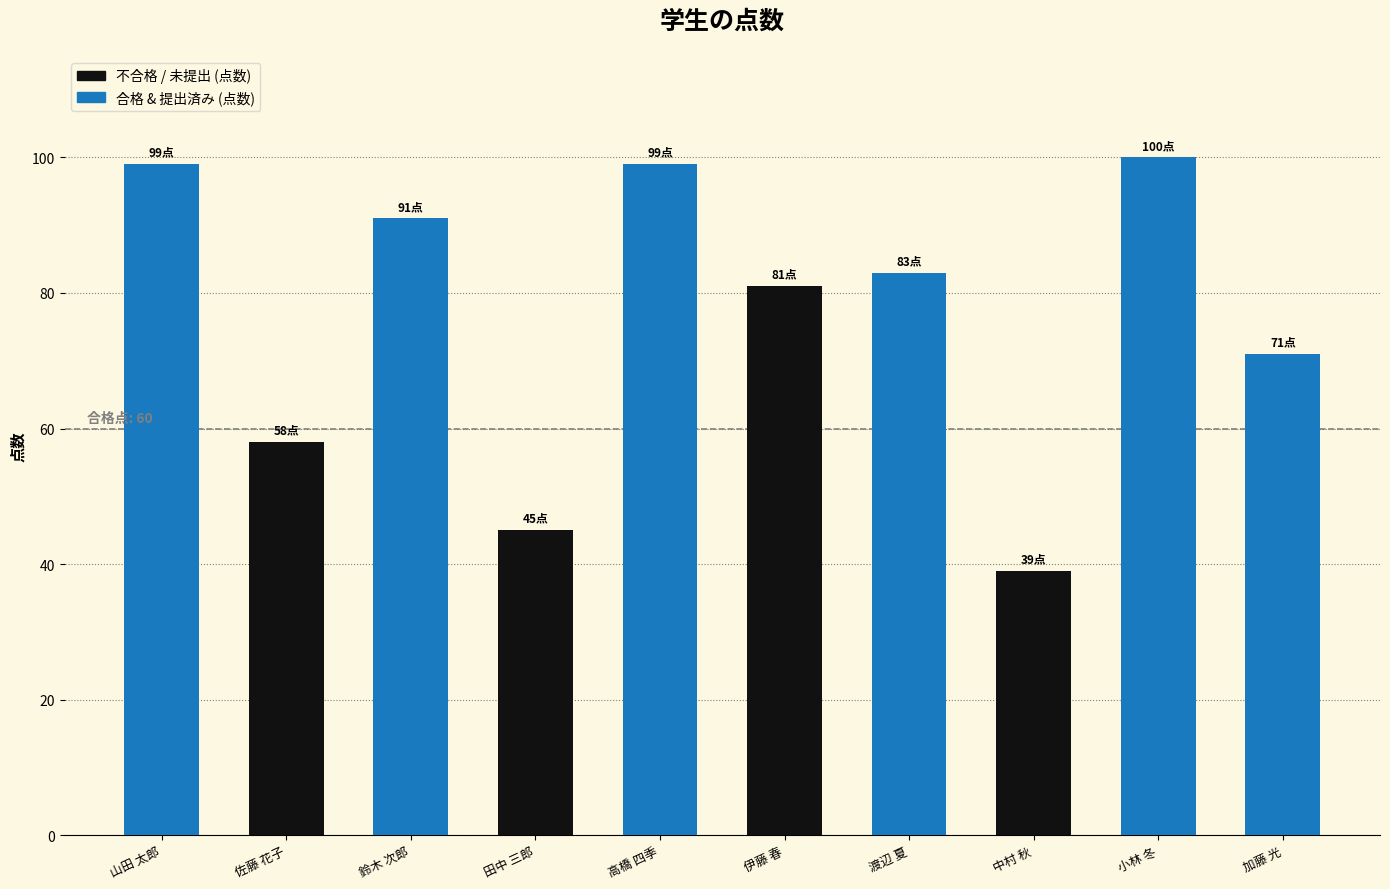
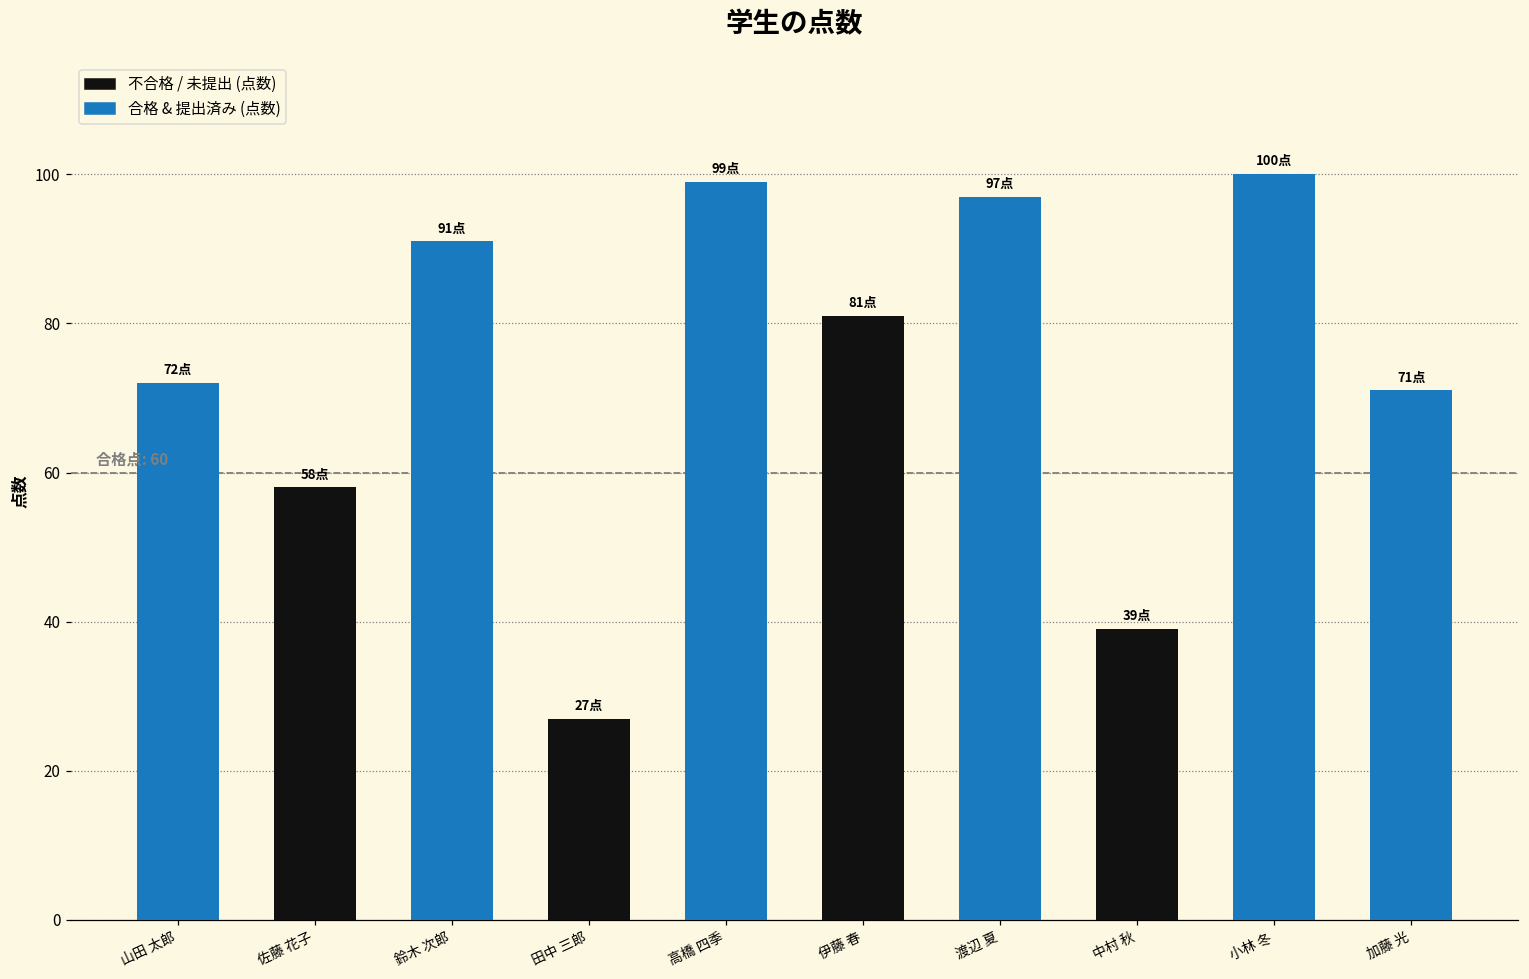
  {
-   "山田 太郎": "99点",
+   "山田 太郎": "72点",
    "佐藤 花子": "58点",
    "鈴木 次郎": "91点",
-   "田中 三郎": "45点",
+   "田中 三郎": "27点",
    "高橋 四季": "99点",
    "伊藤 春": "81点",
-   "渡辺 夏": "83点",
+   "渡辺 夏": "97点",
    "中村 秋": "39点",
    "小林 冬": "100点",
    "加藤 光": "71点"
  }
